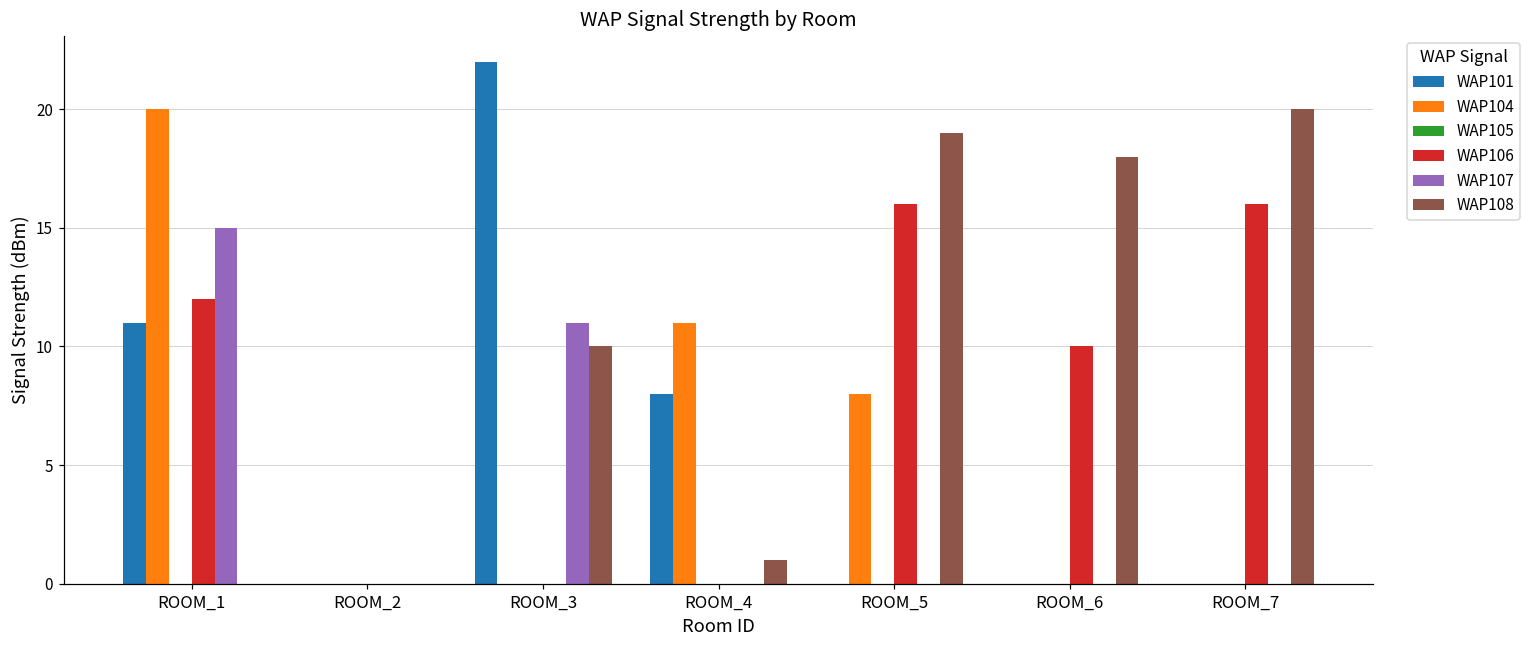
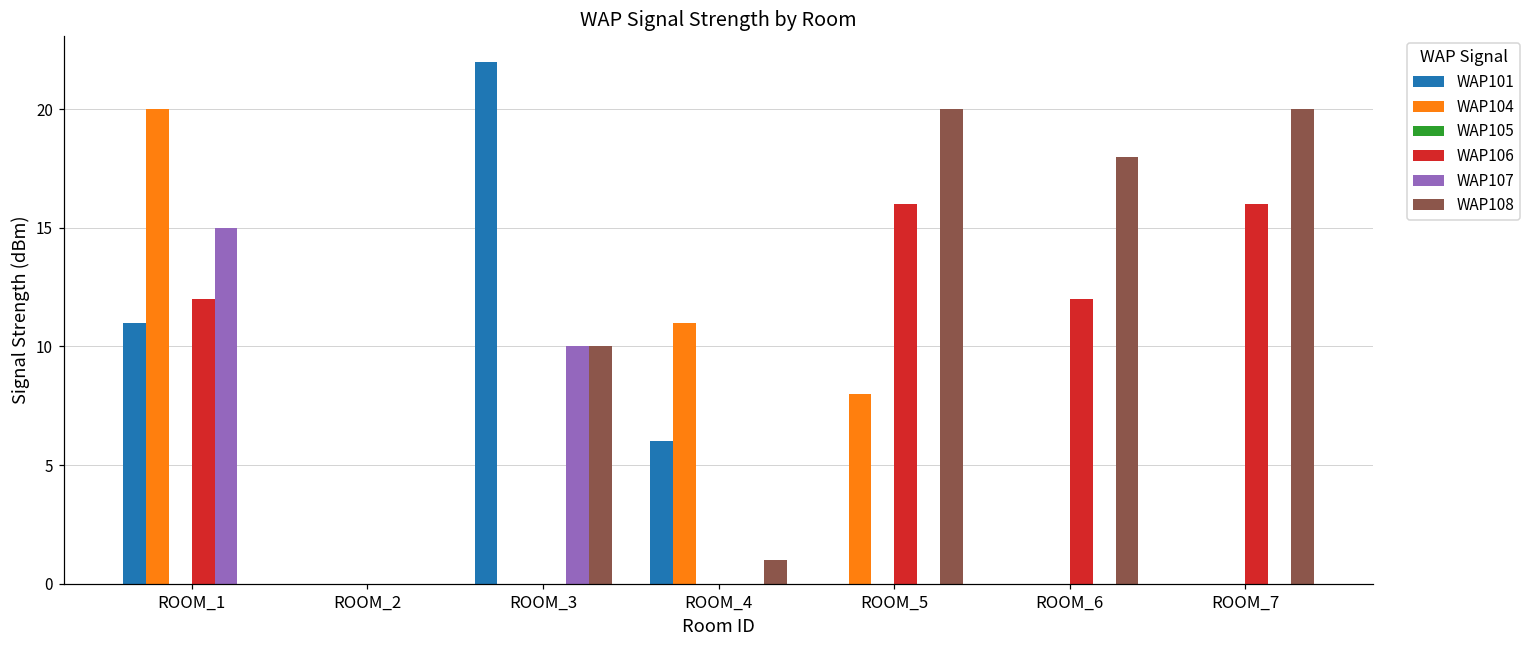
  {
    "WAP101": {
      "ROOM_1": 11.0,
      "ROOM_2": 0.0,
      "ROOM_3": 22.0,
-     "ROOM_4": 8.0,
+     "ROOM_4": 6.0,
      "ROOM_5": 0.0,
      "ROOM_6": 0.0,
      "ROOM_7": 0.0
    },
    "WAP104": {
      "ROOM_1": 20.0,
      "ROOM_2": 0.0,
      "ROOM_3": 0.0,
      "ROOM_4": 11.0,
      "ROOM_5": 8.0,
      "ROOM_6": 0.0,
      "ROOM_7": 0.0
    },
    "WAP105": {
      "ROOM_1": 0.0,
      "ROOM_2": 0.0,
      "ROOM_3": 0.0,
      "ROOM_4": 0.0,
      "ROOM_5": 0.0,
      "ROOM_6": 0.0,
      "ROOM_7": 0.0
    },
    "WAP106": {
      "ROOM_1": 12.0,
      "ROOM_2": 0.0,
      "ROOM_3": 0.0,
      "ROOM_4": 0.0,
      "ROOM_5": 16.0,
-     "ROOM_6": 10.0,
+     "ROOM_6": 12.0,
      "ROOM_7": 16.0
    },
    "WAP107": {
      "ROOM_1": 15.0,
      "ROOM_2": 0.0,
-     "ROOM_3": 11.0,
+     "ROOM_3": 10.0,
      "ROOM_4": 0.0,
      "ROOM_5": 0.0,
      "ROOM_6": 0.0,
      "ROOM_7": 0.0
    },
    "WAP108": {
      "ROOM_1": 0.0,
      "ROOM_2": 0.0,
      "ROOM_3": 10.0,
      "ROOM_4": 1.0,
-     "ROOM_5": 19.0,
+     "ROOM_5": 20.0,
      "ROOM_6": 18.0,
      "ROOM_7": 20.0
    }
  }
